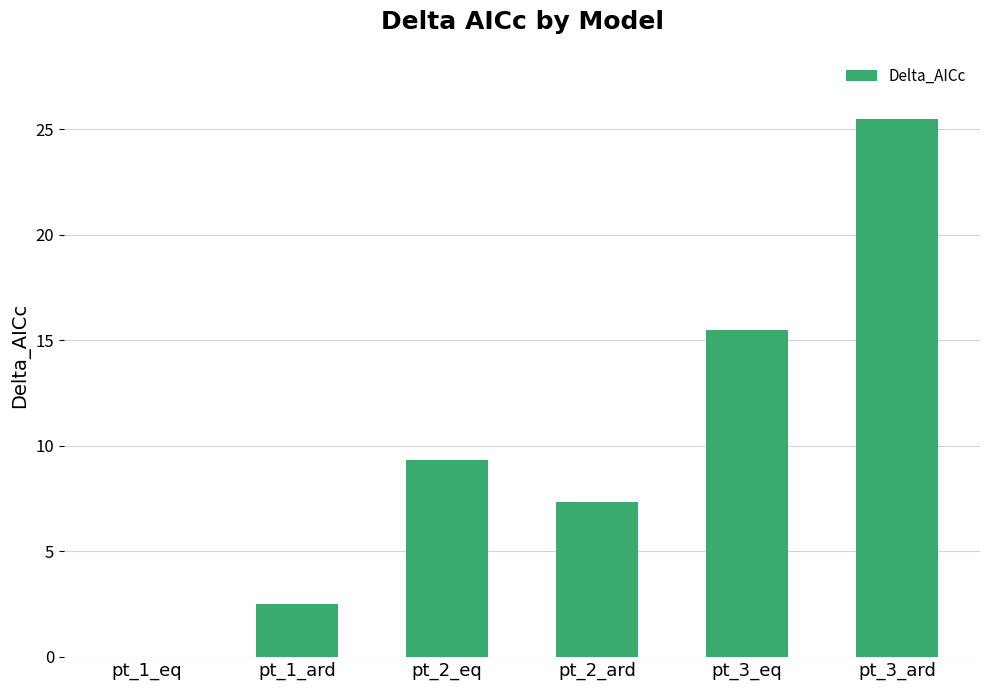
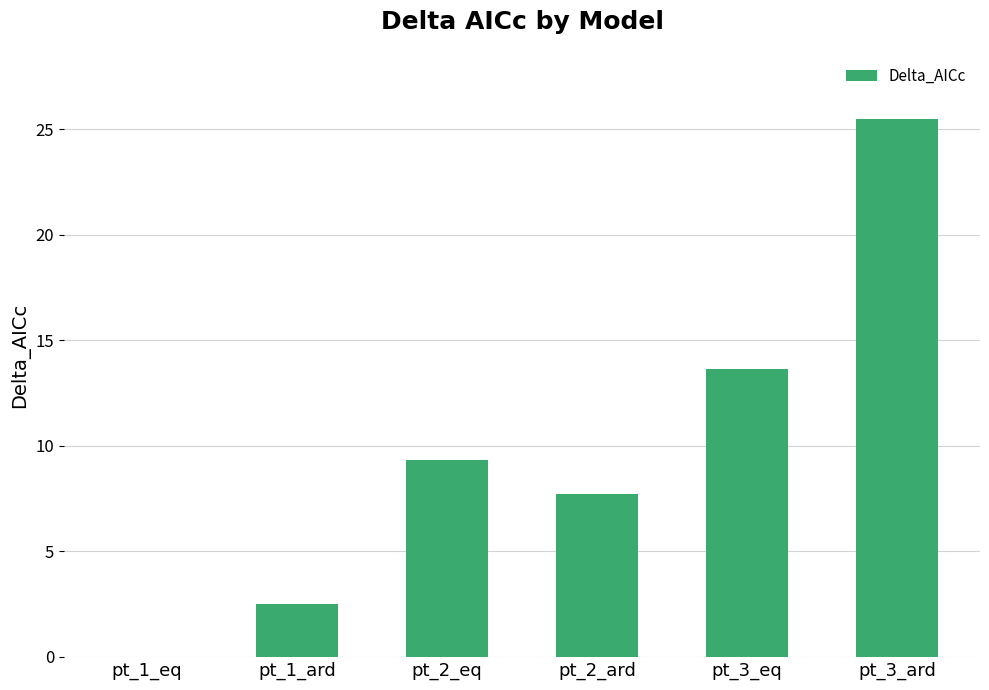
  {
    "pt_1_eq": 0.0,
    "pt_1_ard": 2.5,
    "pt_2_eq": 9.3,
-   "pt_2_ard": 7.3,
-   "pt_3_eq": 15.5,
+   "pt_2_ard": 7.7,
+   "pt_3_eq": 13.7,
    "pt_3_ard": 25.5
  }
